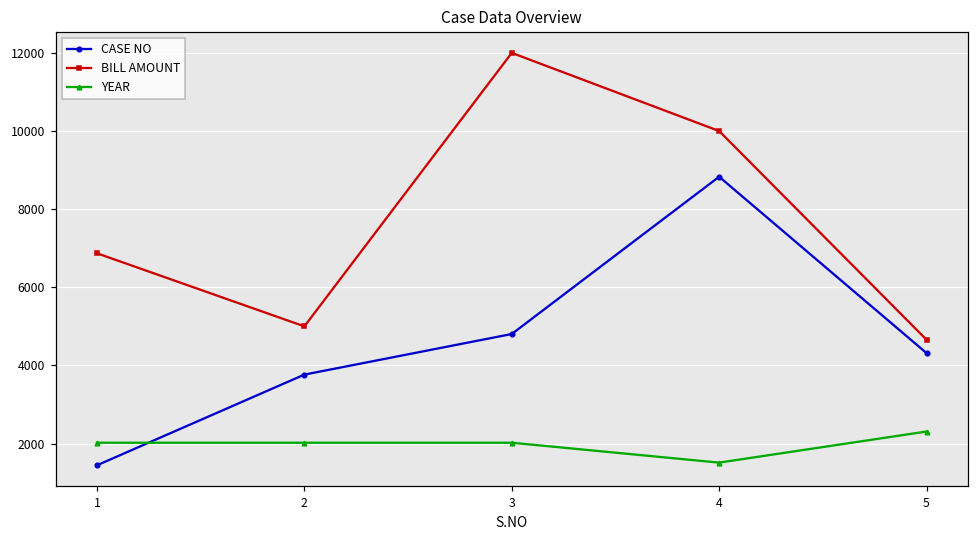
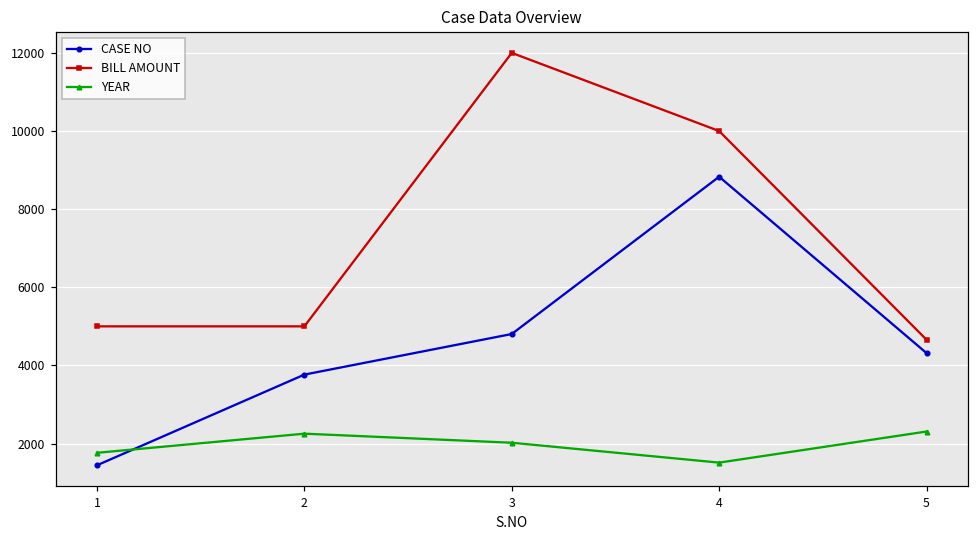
  {
    "CASE NO": {
      "1": 1400,
      "2": 3800,
      "3": 4800,
      "4": 8800,
      "5": 4300
    },
    "BILL AMOUNT": {
-     "1": 6900,
+     "1": 5000,
      "2": 5000,
      "3": 12000,
      "4": 10000,
      "5": 4700
    },
    "YEAR": {
-     "1": 2000,
-     "2": 2000,
+     "1": 1800,
+     "2": 2300,
      "3": 2000,
      "4": 1500,
      "5": 2300
    }
  }
